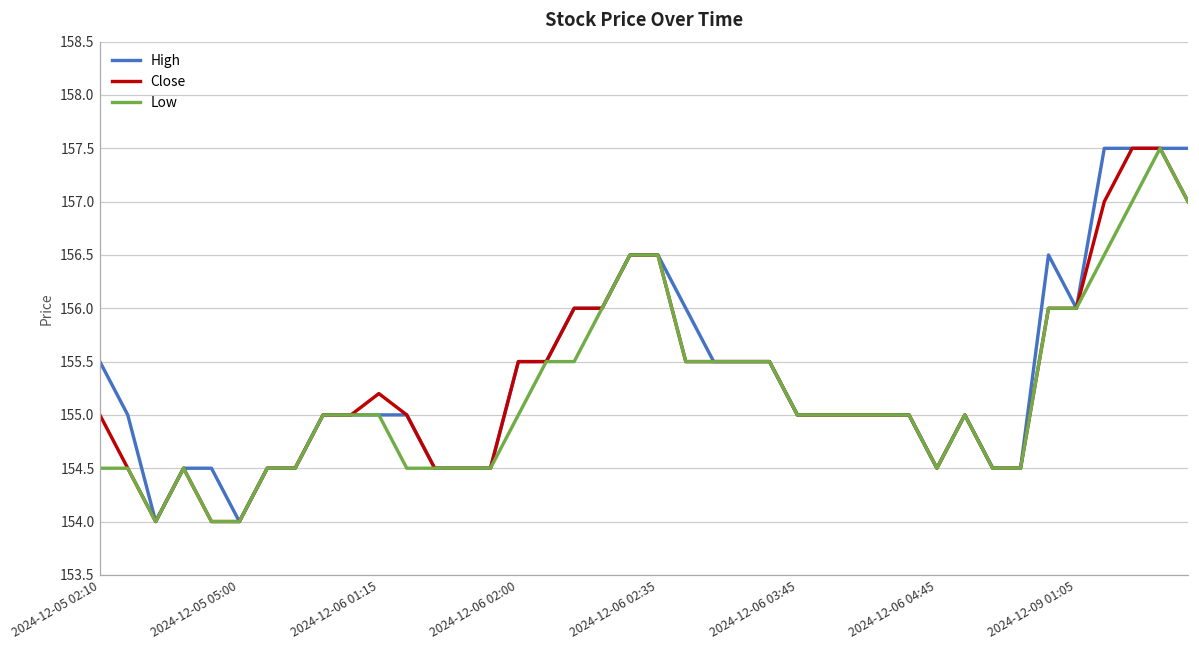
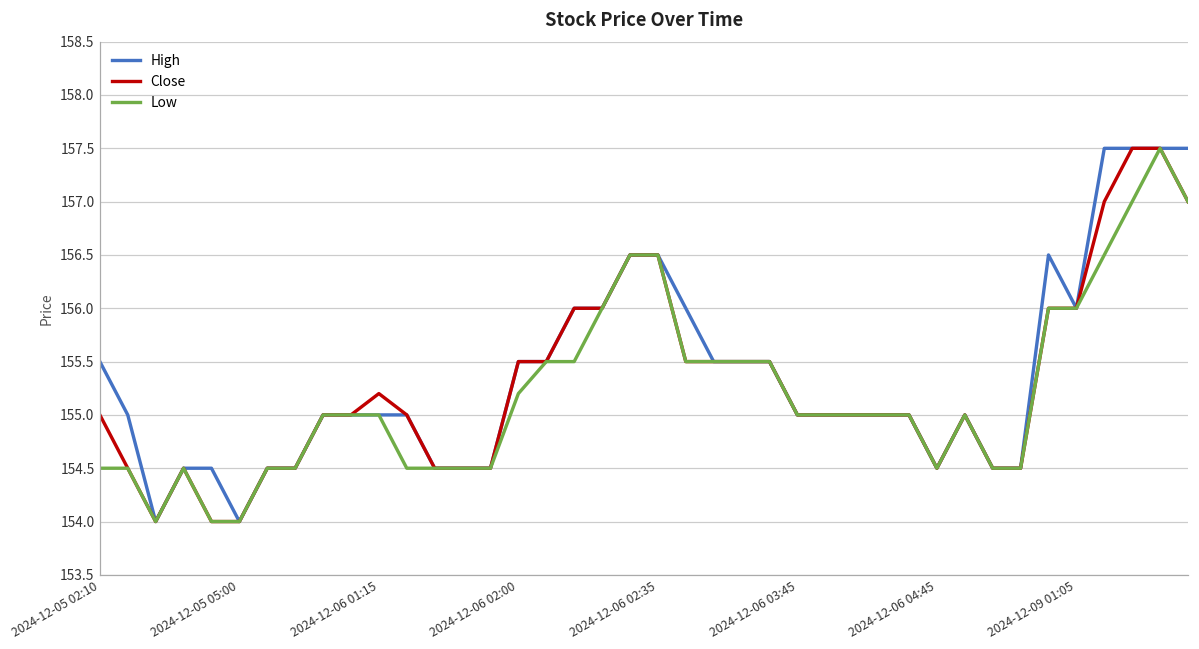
  {
    "High": {
      "2024-12-05 02:10": 155.5
    },
    "Close": {
      "2024-12-05 02:10": 155.0,
      "2024-12-06 01:15": 155.2
    },
    "Low": {
      "2024-12-05 02:10": 154.5,
-     "2024-12-06 02:00": 155.0
+     "2024-12-06 02:00": 155.2
    }
  }
